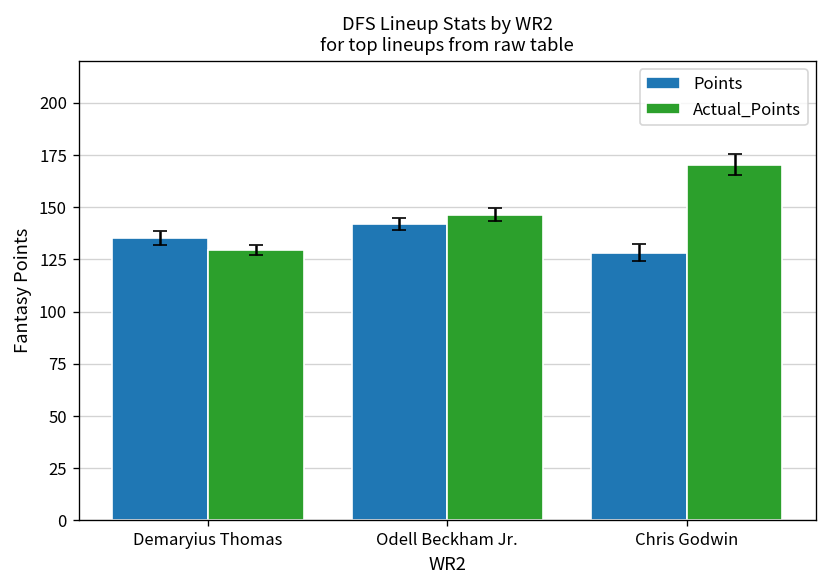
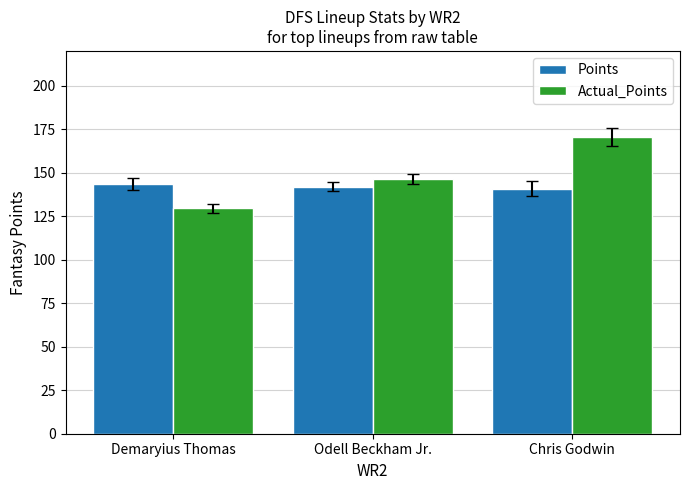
  {
    "Points": {
-     "Demaryius Thomas": 135,
+     "Demaryius Thomas": 143,
      "Odell Beckham Jr.": 142,
-     "Chris Godwin": 128
+     "Chris Godwin": 141
    },
    "Actual_Points": {
      "Demaryius Thomas": 130,
      "Odell Beckham Jr.": 146,
      "Chris Godwin": 170
    }
  }
